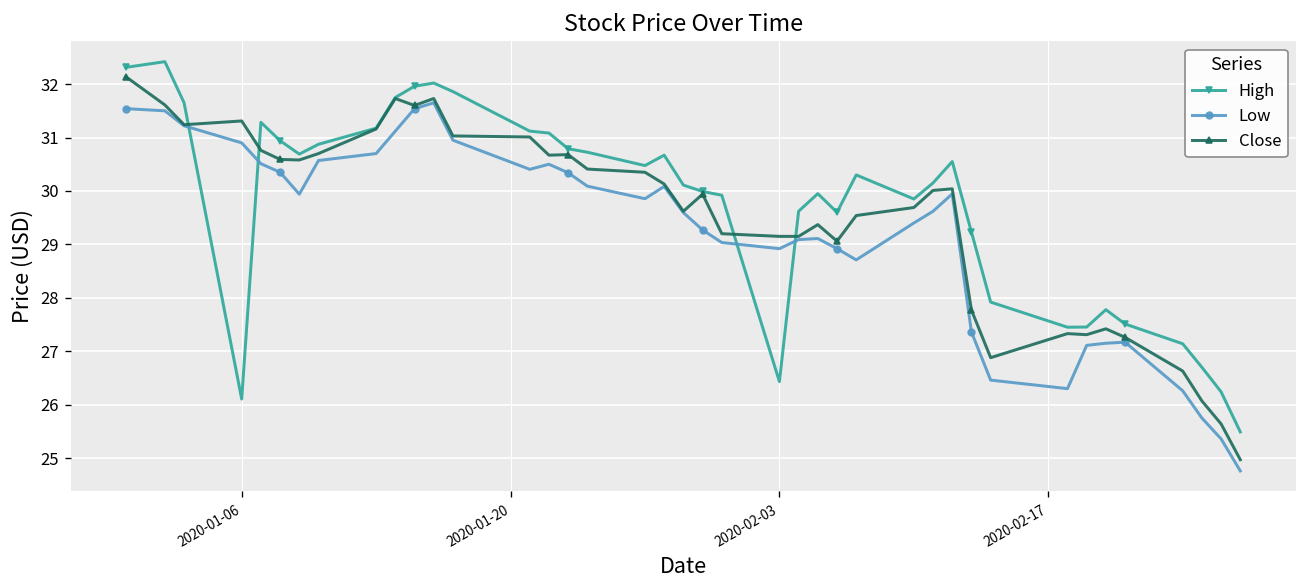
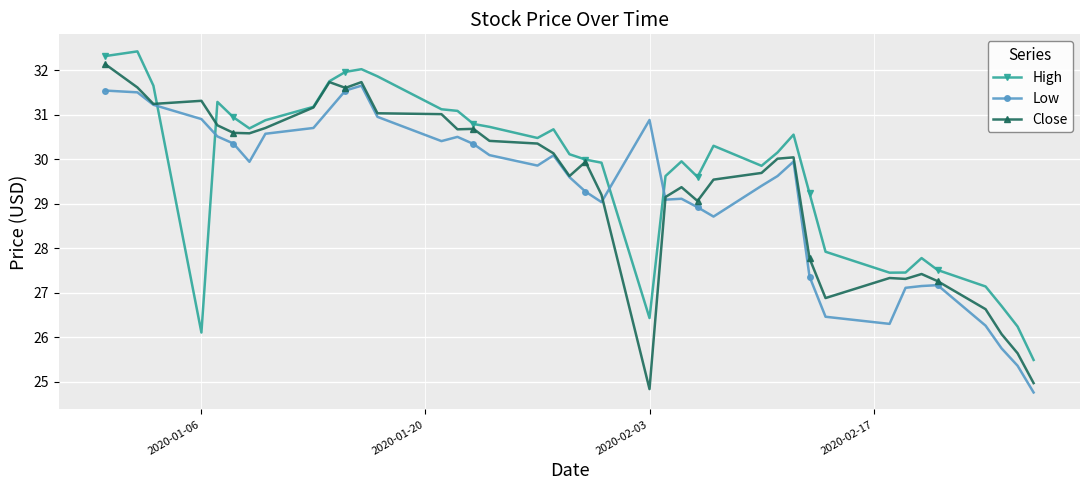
  {
    "High": {
      "2020-01-06": 26.1,
      "2020-02-03": 26.4
    },
    "Low": {
      "2020-01-06": 30.9,
-     "2020-02-03": 28.9
+     "2020-02-03": 30.9
    },
    "Close": {
      "2020-01-06": 31.3,
-     "2020-02-03": 29.1
+     "2020-02-03": 24.8
    }
  }
